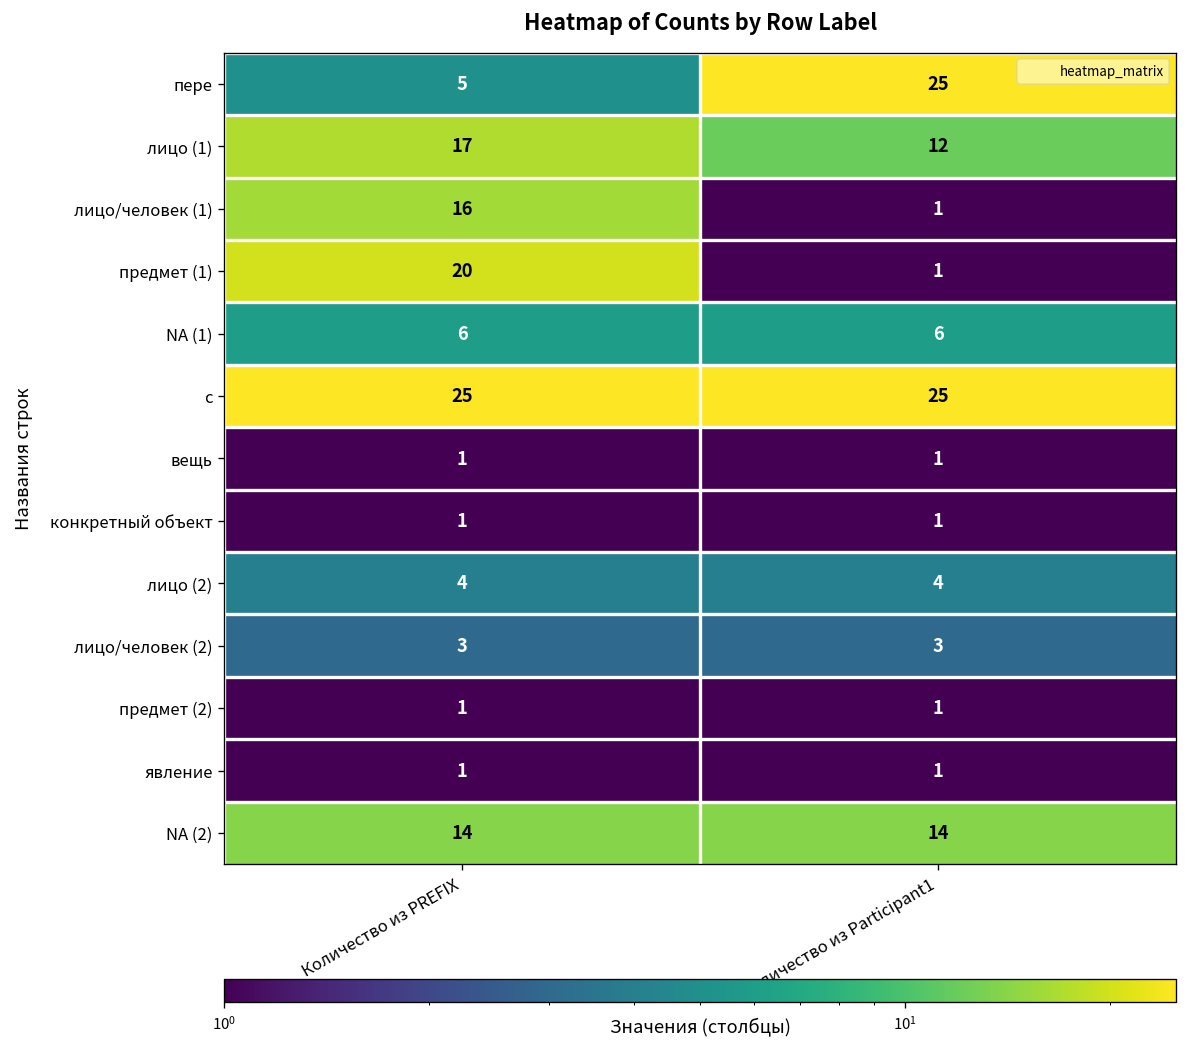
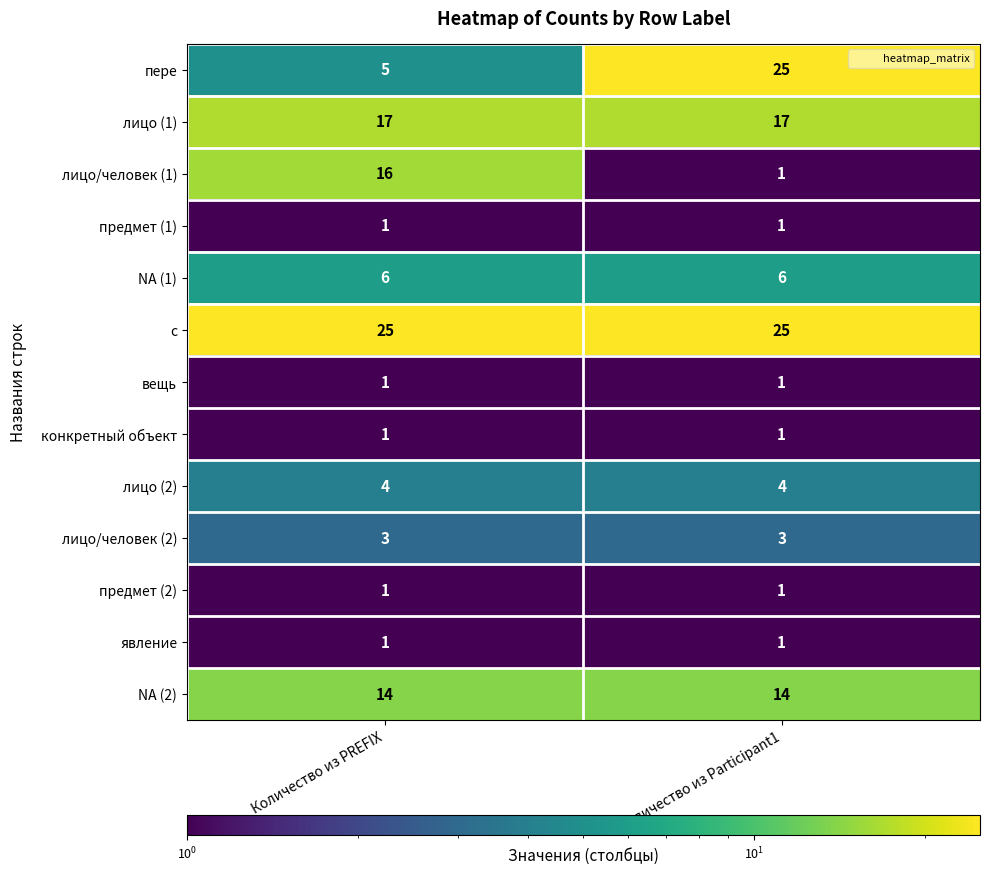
  {
    "пере": {
      "Количество из PREFIX": 5,
      "Количество из Participant1": 25
    },
    "лицо (1)": {
      "Количество из PREFIX": 17,
-     "Количество из Participant1": 12
+     "Количество из Participant1": 17
    },
    "лицо/человек (1)": {
      "Количество из PREFIX": 16,
      "Количество из Participant1": 1
    },
    "предмет (1)": {
-     "Количество из PREFIX": 20,
+     "Количество из PREFIX": 1,
      "Количество из Participant1": 1
    },
    "NA (1)": {
      "Количество из PREFIX": 6,
      "Количество из Participant1": 6
    },
    "с": {
      "Количество из PREFIX": 25,
      "Количество из Participant1": 25
    },
    "вещь": {
      "Количество из PREFIX": 1,
      "Количество из Participant1": 1
    },
    "конкретный объект": {
      "Количество из PREFIX": 1,
      "Количество из Participant1": 1
    },
    "лицо (2)": {
      "Количество из PREFIX": 4,
      "Количество из Participant1": 4
    },
    "лицо/человек (2)": {
      "Количество из PREFIX": 3,
      "Количество из Participant1": 3
    },
    "предмет (2)": {
      "Количество из PREFIX": 1,
      "Количество из Participant1": 1
    },
    "явление": {
      "Количество из PREFIX": 1,
      "Количество из Participant1": 1
    },
    "NA (2)": {
      "Количество из PREFIX": 14,
      "Количество из Participant1": 14
    }
  }
